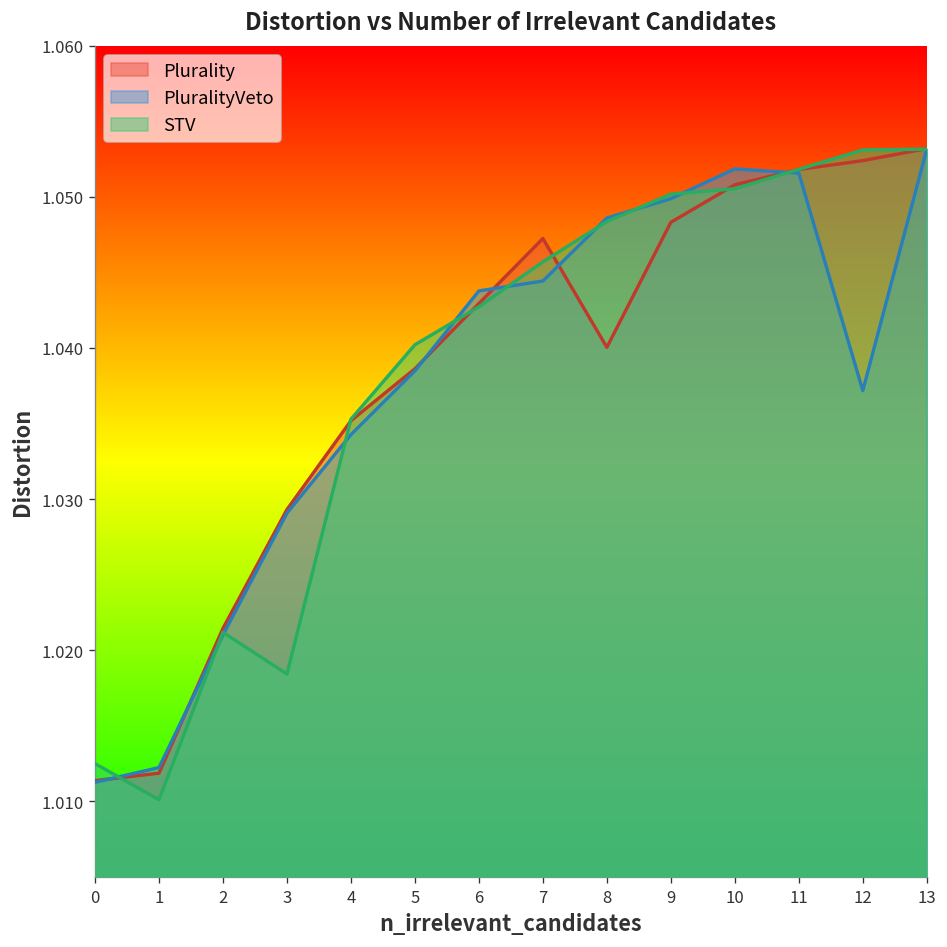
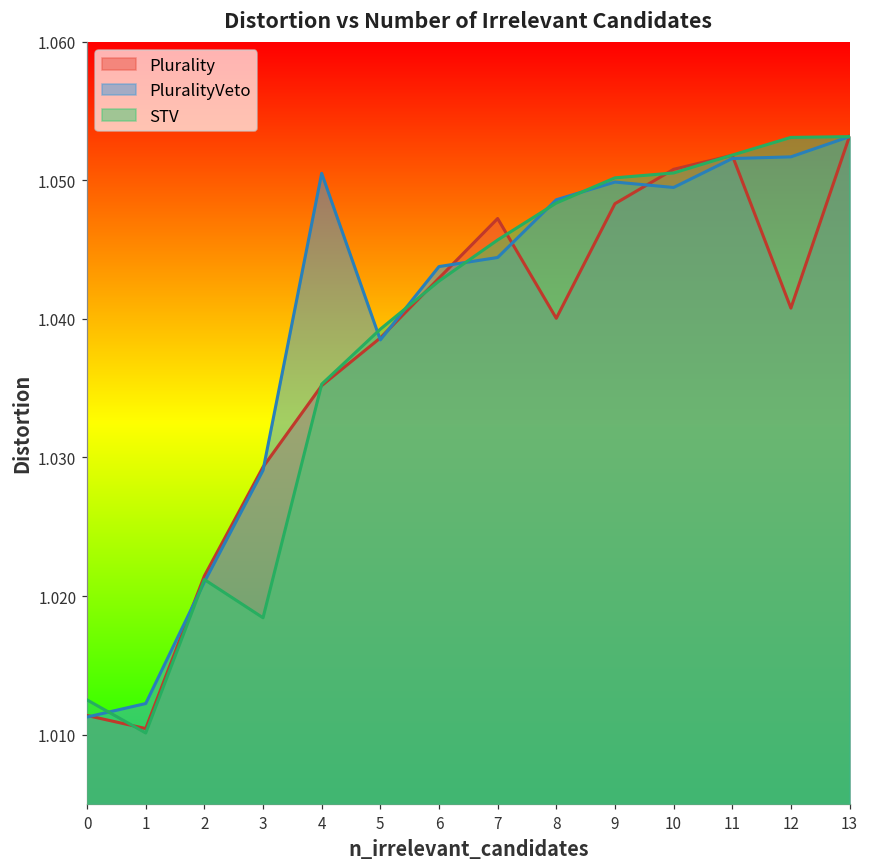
  {
    "Plurality": {
-     "1": 1.0119,
+     "1": 1.0104,
      "2": 1.0215,
      "3": 1.0293,
      "6": 1.0429,
      "7": 1.0472,
      "8": 1.0400,
      "9": 1.0483,
      "10": 1.0508,
-     "12": 1.0524
+     "12": 1.0408
    },
    "PluralityVeto": {
      "1": 1.0122,
      "3": 1.0291,
-     "4": 1.0343,
+     "4": 1.0505,
      "6": 1.0438,
      "7": 1.0444,
      "8": 1.0486,
      "9": 1.0499,
-     "10": 1.0518,
+     "10": 1.0495,
      "11": 1.0516,
-     "12": 1.0372
+     "12": 1.0517
    },
    "STV": {
      "0": 1.0125,
      "1": 1.0101,
      "3": 1.0184,
-     "5": 1.0402,
+     "5": 1.0393,
      "6": 1.0427,
      "7": 1.0457,
      "8": 1.0484,
      "9": 1.0502,
      "10": 1.0505,
      "12": 1.0531
    }
  }
